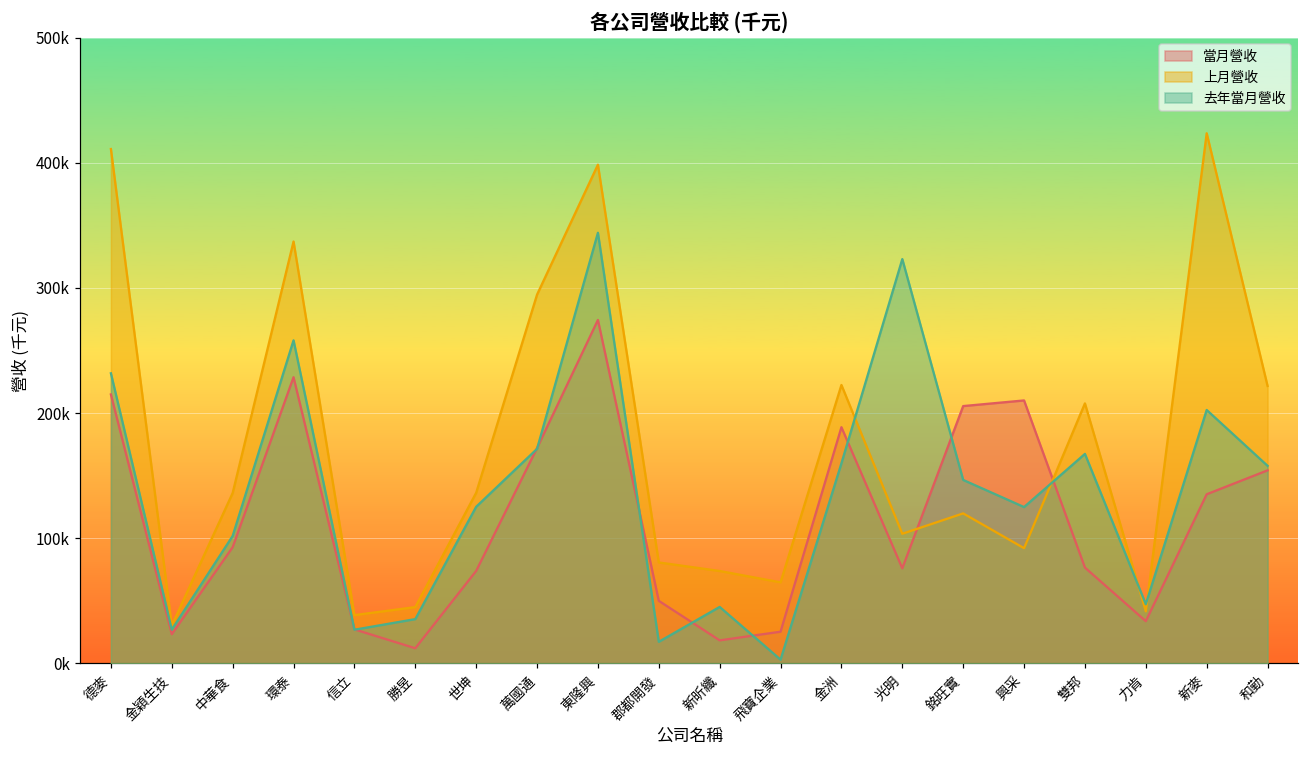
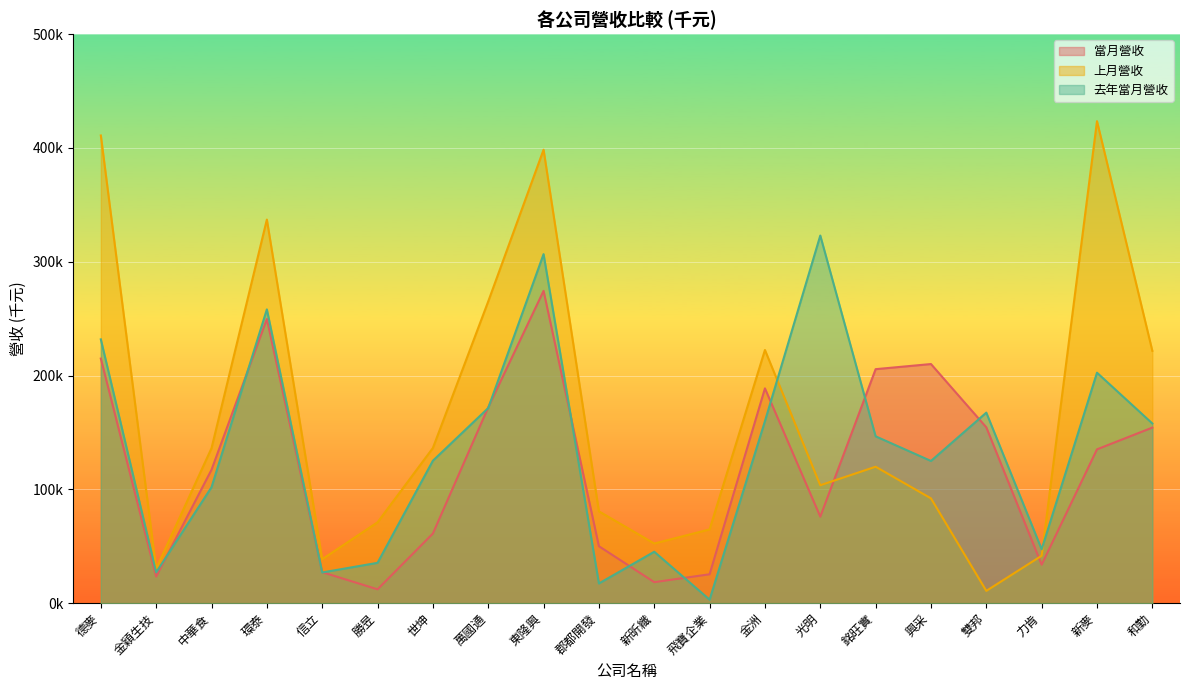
  {
    "當月營收": {
      "德麥": 215000,
      "金穎生技": 23000,
-     "中華食": 93000,
-     "環泰": 229000,
+     "中華食": 117000,
+     "環泰": 250000,
      "勝昱": 12000,
-     "世坤": 74000,
+     "世坤": 61000,
      "東隆興": 274000,
      "郡都開發": 50000,
      "新昕纖": 18000,
      "飛寶企業": 25000,
      "金洲": 189000,
      "光明": 76000,
      "銘旺實": 206000,
      "興采": 210000,
-     "雙邦": 77000,
+     "雙邦": 155000,
      "力肯": 34000,
      "新麥": 135000,
      "和勤": 154000
    },
    "上月營收": {
      "德麥": 411000,
      "金穎生技": 30000,
      "中華食": 136000,
      "環泰": 337000,
      "信立": 39000,
-     "勝昱": 45000,
+     "勝昱": 71000,
      "世坤": 136000,
-     "萬國通": 295000,
+     "萬國通": 265000,
      "東隆興": 398000,
      "郡都開發": 81000,
-     "新昕纖": 74000,
+     "新昕纖": 52000,
      "飛寶企業": 65000,
      "金洲": 222000,
      "光明": 104000,
      "銘旺實": 120000,
      "興采": 92000,
-     "雙邦": 208000,
+     "雙邦": 11000,
      "力肯": 42000,
      "新麥": 424000,
      "和勤": 222000
    },
    "去年當月營收": {
      "德麥": 232000,
      "金穎生技": 27000,
      "中華食": 102000,
      "環泰": 258000,
      "勝昱": 35000,
      "世坤": 125000,
-     "東隆興": 344000,
+     "東隆興": 307000,
      "郡都開發": 17000,
      "新昕纖": 45000,
      "飛寶企業": 3000,
      "金洲": 160000,
      "光明": 323000,
      "銘旺實": 147000,
      "興采": 125000,
      "雙邦": 167000,
      "力肯": 47000,
      "新麥": 203000,
      "和勤": 158000
    }
  }
